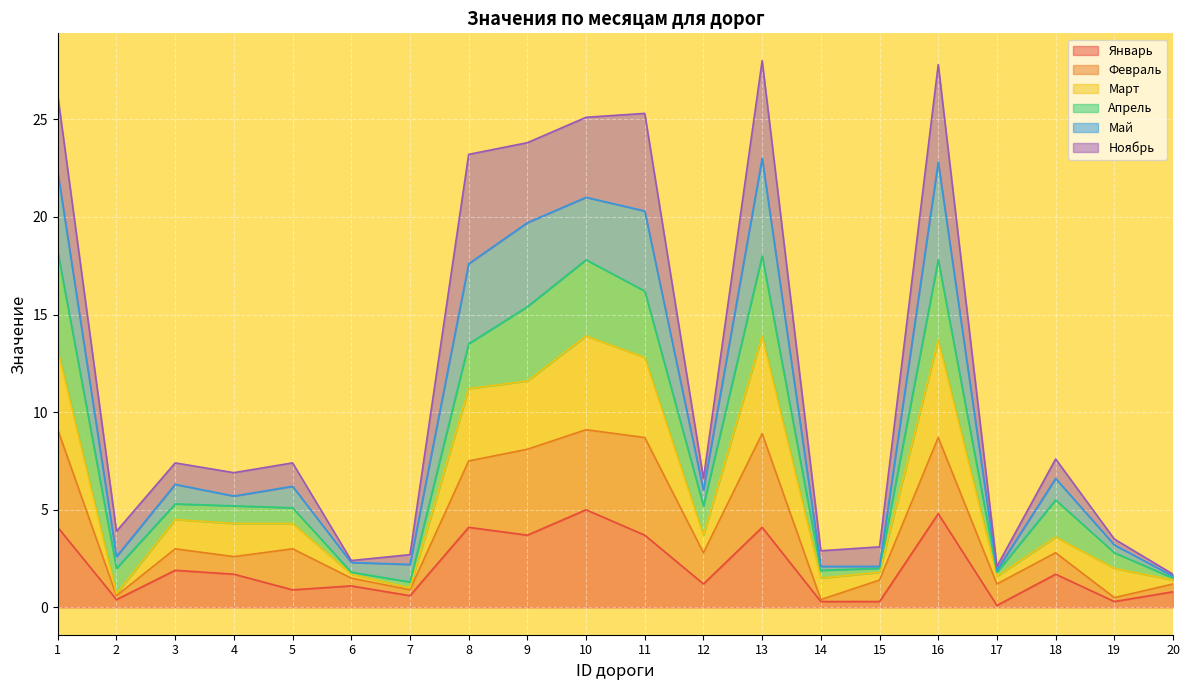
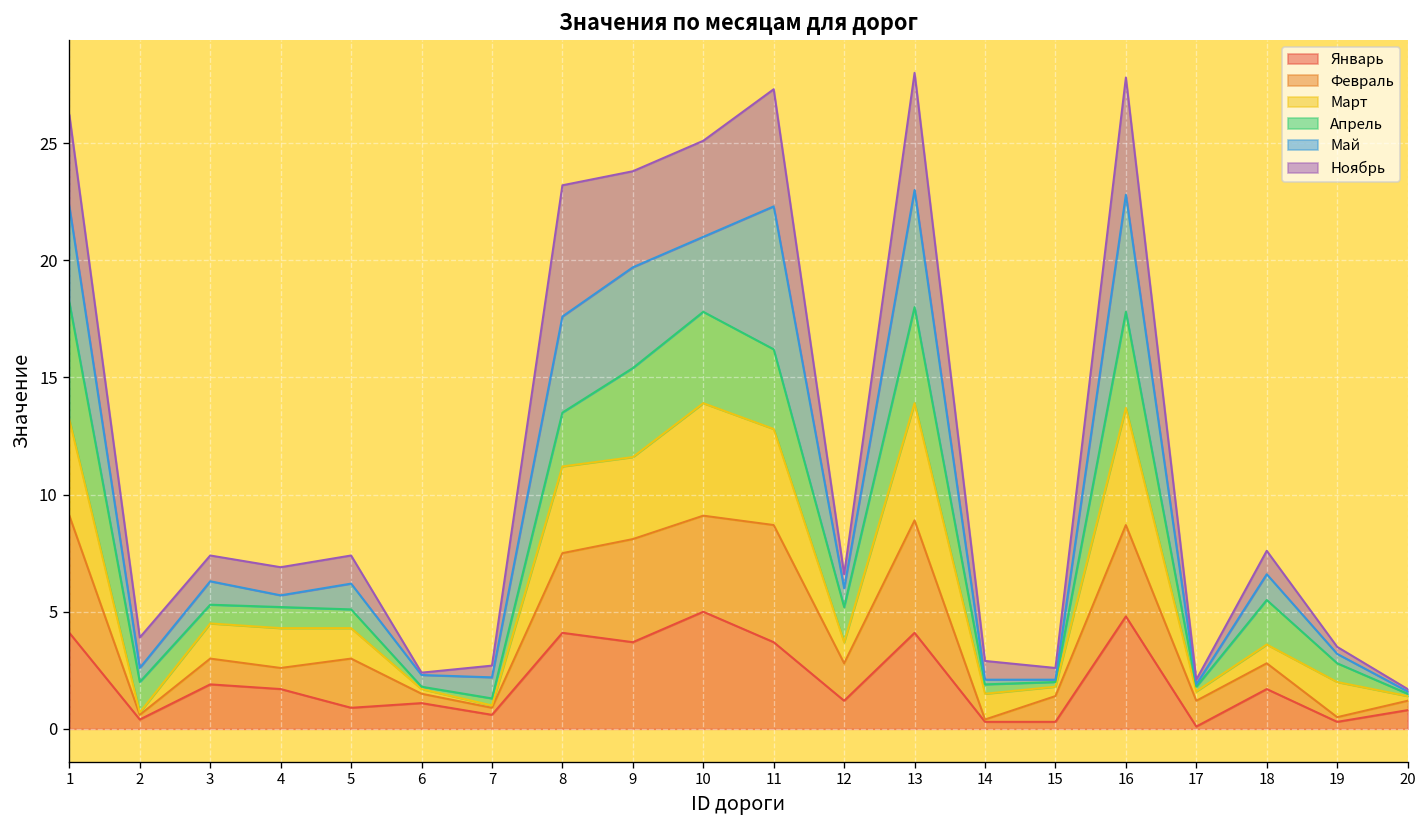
  {
    "Апрель": {
      "1": 5.0,
      "2": 1.3,
      "3": 0.8,
      "4": 0.9,
      "5": 0.8,
      "7": 0.3,
      "8": 2.3,
      "9": 3.8,
      "10": 3.9,
      "11": 3.4,
      "12": 1.5,
      "13": 4.1,
      "14": 0.4,
      "16": 4.1,
      "18": 1.9,
      "19": 0.8
    },
    "Май": {
      "1": 4.1,
      "2": 0.6,
      "3": 1.0,
      "4": 0.5,
      "5": 1.1,
      "7": 0.9,
      "8": 4.1,
      "9": 4.3,
      "10": 3.2,
-     "11": 4.1,
+     "11": 6.1,
      "12": 0.8,
      "13": 5.0,
      "14": 0.2,
      "16": 5.0,
      "18": 1.1,
      "19": 0.4
    },
    "Ноябрь": {
      "1": 3.9,
      "2": 1.3,
      "3": 1.1,
      "4": 1.2,
      "5": 1.2,
      "7": 0.5,
      "8": 5.6,
      "9": 4.1,
      "10": 4.1,
      "11": 5.0,
      "12": 0.6,
      "13": 5.0,
      "14": 0.8,
-     "15": 1.0,
+     "15": 0.5,
      "16": 5.0,
      "17": 0.2,
      "18": 1.0,
      "19": 0.3
    }
  }
